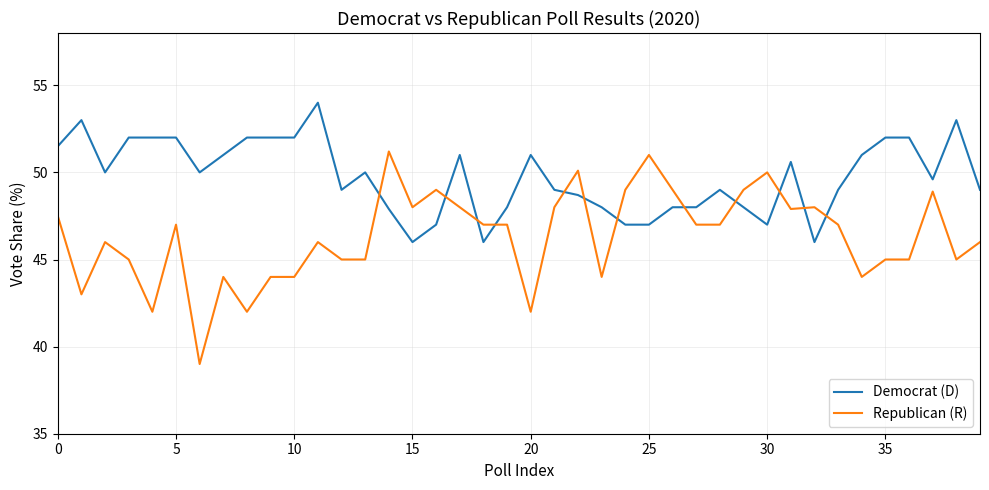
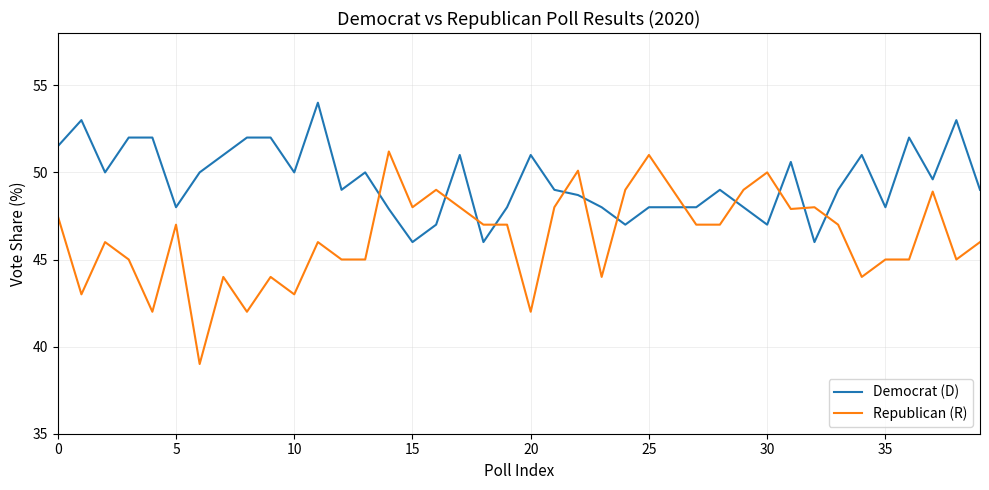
  {
    "Democrat (D)": {
      "0": 51.5,
-     "5": 52,
-     "10": 52,
+     "5": 48,
+     "10": 50,
      "15": 46,
      "20": 51,
-     "25": 47,
+     "25": 48,
      "30": 47,
-     "35": 52
+     "35": 48
    },
    "Republican (R)": {
      "0": 47.5,
      "5": 47,
-     "10": 44,
+     "10": 43,
      "15": 48,
      "20": 42,
      "25": 51,
      "30": 50,
      "35": 45
    }
  }
